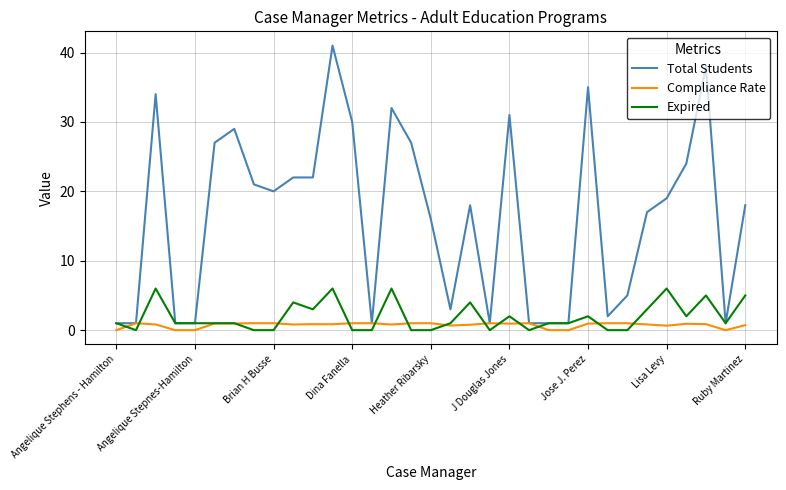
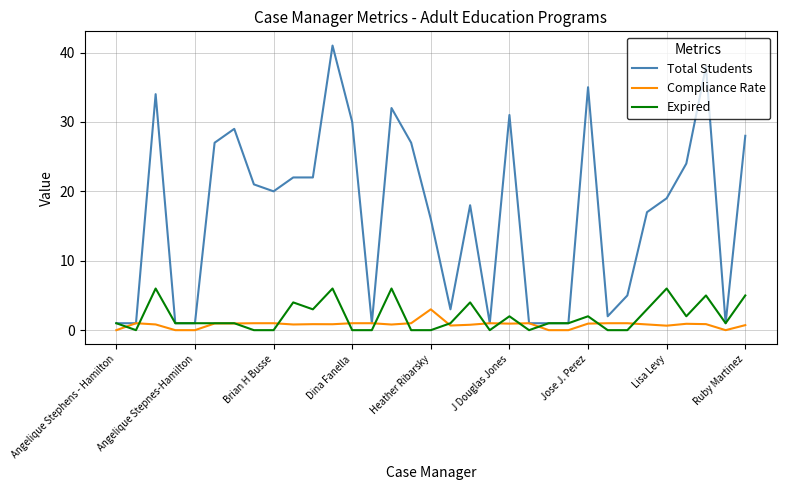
  {
    "Total Students": {
      "Brian H Busse": 20,
      "Dina Fanella": 30,
      "Heather Ribarsky": 16,
      "J Douglas Jones": 31,
      "Jose J. Perez": 35,
      "Lisa Levy": 19,
-     "Ruby Martinez": 18
+     "Ruby Martinez": 28
    },
    "Compliance Rate": {
      "Angelique Stephens - Hamilton": 0,
      "Angelique Stepnes-Hamilton": 0,
      "Brian H Busse": 1,
      "Dina Fanella": 1,
-     "Heather Ribarsky": 1,
+     "Heather Ribarsky": 3,
      "J Douglas Jones": 1,
      "Jose J. Perez": 1,
      "Lisa Levy": 1,
      "Ruby Martinez": 1
    },
    "Expired": {
      "Brian H Busse": 0,
      "Dina Fanella": 0,
      "Heather Ribarsky": 0,
      "J Douglas Jones": 2,
      "Jose J. Perez": 2,
      "Lisa Levy": 6,
      "Ruby Martinez": 5
    }
  }
